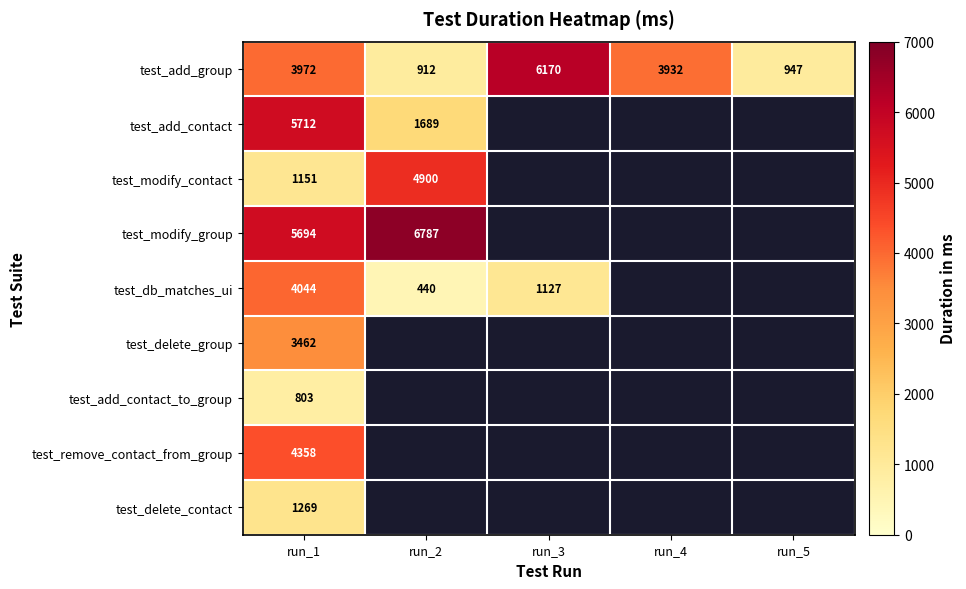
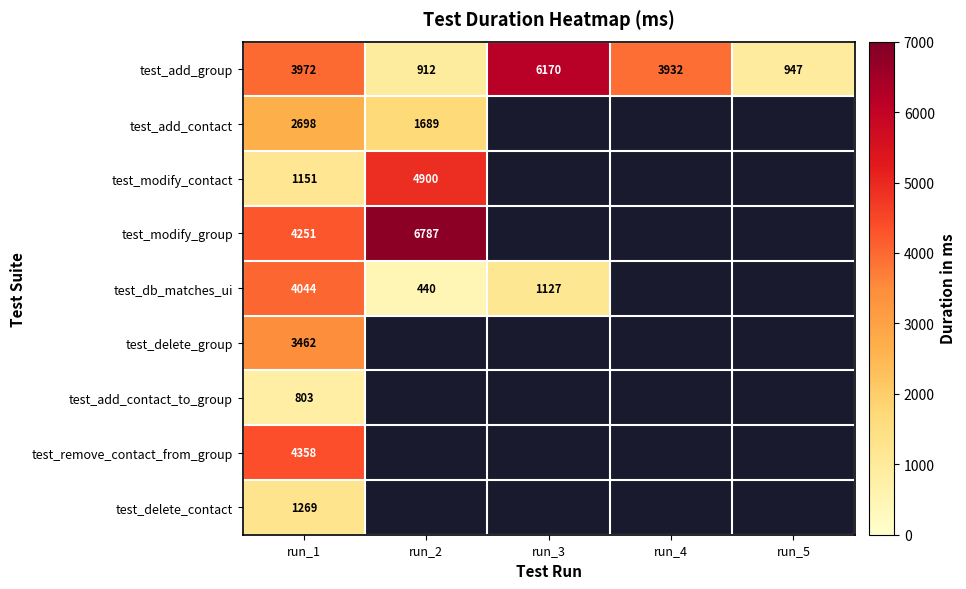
  {
    "test_add_group": {
      "run_1": 3972,
      "run_2": 912,
      "run_3": 6170,
      "run_4": 3932,
      "run_5": 947
    },
    "test_add_contact": {
-     "run_1": 5712,
+     "run_1": 2698,
      "run_2": 1689
    },
    "test_modify_contact": {
      "run_1": 1151,
      "run_2": 4900
    },
    "test_modify_group": {
-     "run_1": 5694,
+     "run_1": 4251,
      "run_2": 6787
    },
    "test_db_matches_ui": {
      "run_1": 4044,
      "run_2": 440,
      "run_3": 1127
    },
    "test_delete_group": {
      "run_1": 3462
    },
    "test_add_contact_to_group": {
      "run_1": 803
    },
    "test_remove_contact_from_group": {
      "run_1": 4358
    },
    "test_delete_contact": {
      "run_1": 1269
    }
  }
